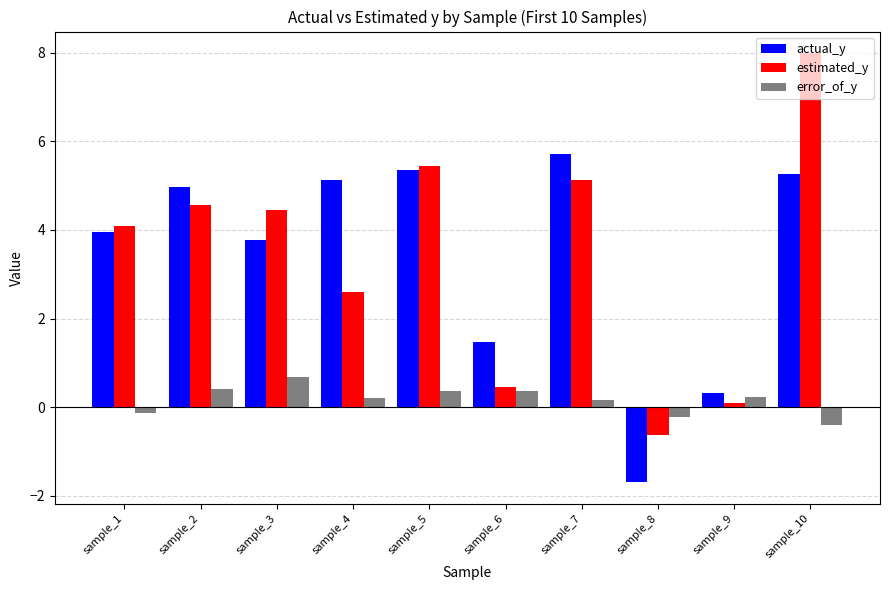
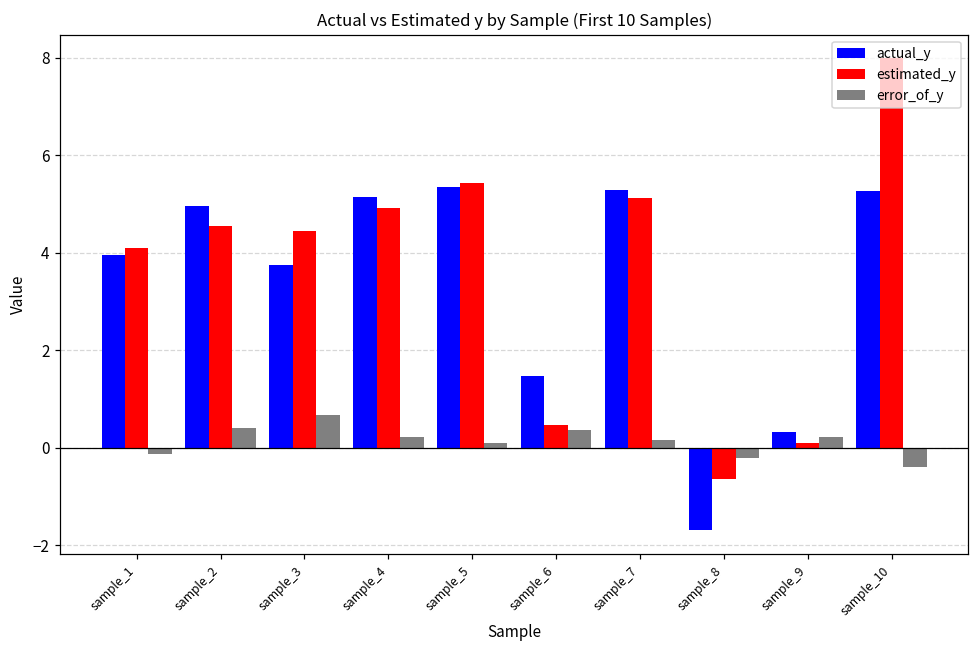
  {
    "actual_y": {
      "sample_1": 4.0,
      "sample_2": 5.0,
      "sample_3": 3.8,
      "sample_4": 5.1,
      "sample_5": 5.4,
      "sample_6": 1.5,
-     "sample_7": 5.7,
+     "sample_7": 5.3,
      "sample_8": -1.7,
      "sample_9": 0.3,
      "sample_10": 5.3
    },
    "estimated_y": {
      "sample_1": 4.1,
      "sample_2": 4.6,
      "sample_3": 4.4,
-     "sample_4": 2.6,
+     "sample_4": 4.9,
      "sample_5": 5.4,
      "sample_6": 0.5,
      "sample_7": 5.1,
      "sample_8": -0.6,
      "sample_9": 0.1
    },
    "error_of_y": {
      "sample_1": -0.1,
      "sample_2": 0.4,
      "sample_3": 0.7,
      "sample_4": 0.2,
-     "sample_5": 0.4,
+     "sample_5": 0.1,
      "sample_6": 0.4,
      "sample_7": 0.2,
      "sample_8": -0.2,
      "sample_9": 0.2,
      "sample_10": -0.4
    }
  }
